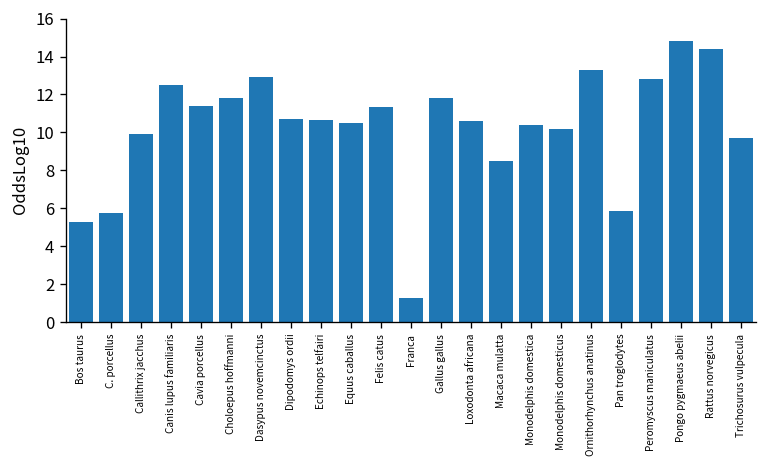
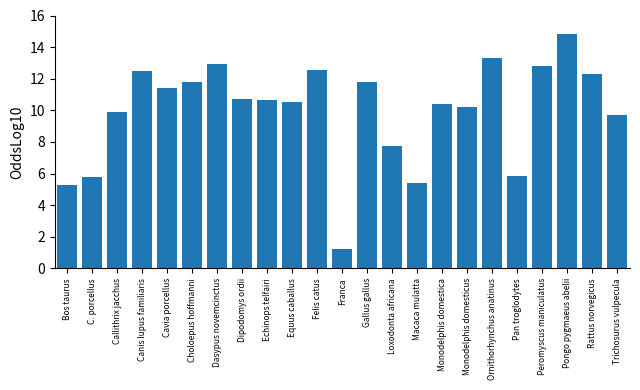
  {
    "Bos taurus": 5.3,
    "C. porcellus": 5.8,
    "Callithrix jacchus": 9.9,
    "Canis lupus familiaris": 12.5,
    "Cavia porcellus": 11.4,
    "Choloepus hoffmanni": 11.8,
    "Dasypus novemcinctus": 12.9,
    "Dipodomys ordii": 10.7,
    "Echinops telfairi": 10.6,
    "Equus caballus": 10.5,
-   "Felis catus": 11.3,
+   "Felis catus": 12.5,
    "Franca": 1.3,
    "Gallus gallus": 11.8,
-   "Loxodonta africana": 10.6,
-   "Macaca mulatta": 8.5,
+   "Loxodonta africana": 7.8,
+   "Macaca mulatta": 5.4,
    "Monodelphis domestica": 10.4,
    "Monodelphis domesticus": 10.2,
    "Ornithorhynchus anatinus": 13.3,
    "Pan troglodytes": 5.9,
    "Peromyscus maniculatus": 12.8,
    "Pongo pygmaeus abelii": 14.8,
-   "Rattus norvegicus": 14.4,
+   "Rattus norvegicus": 12.3,
    "Trichosurus vulpecula": 9.7
  }
